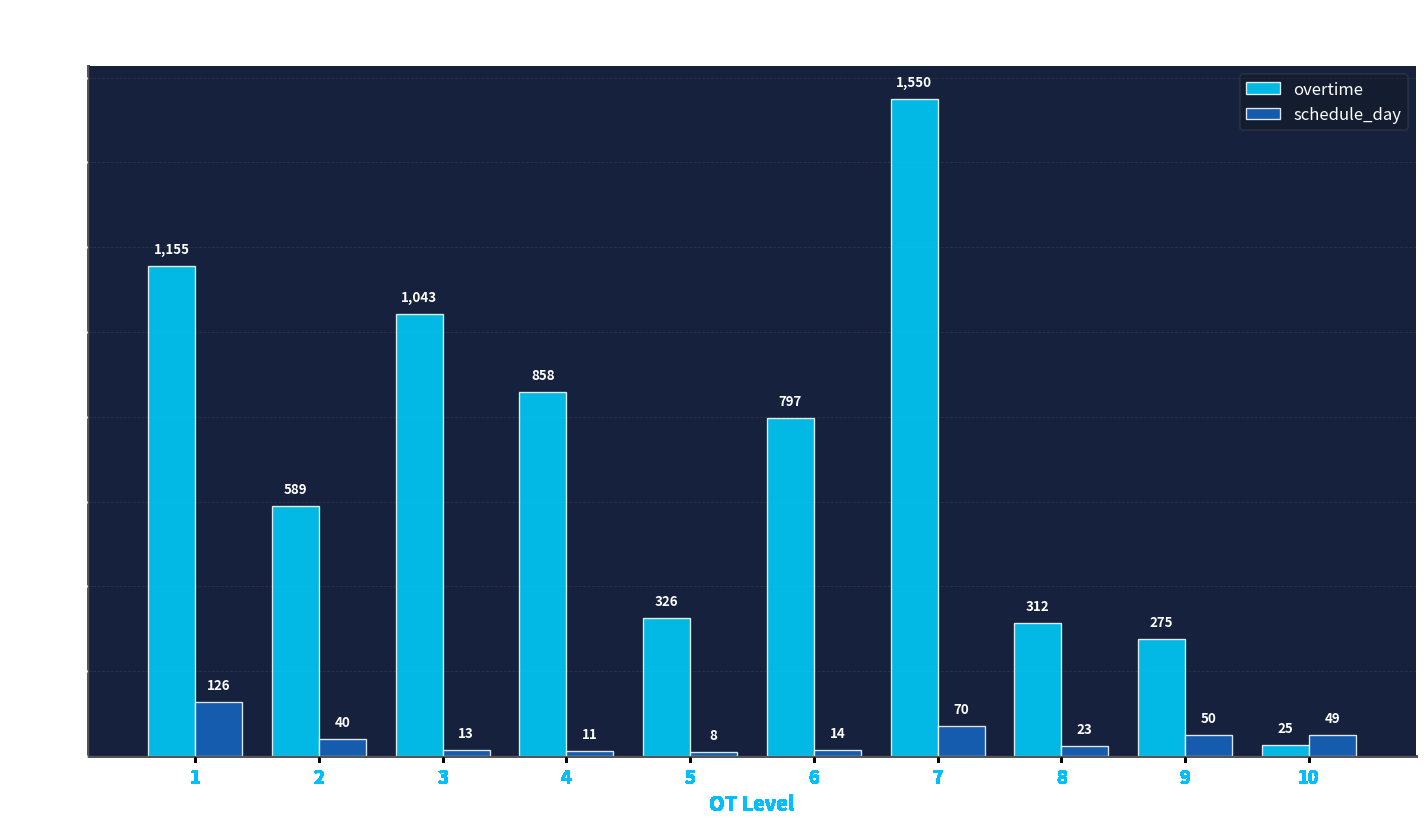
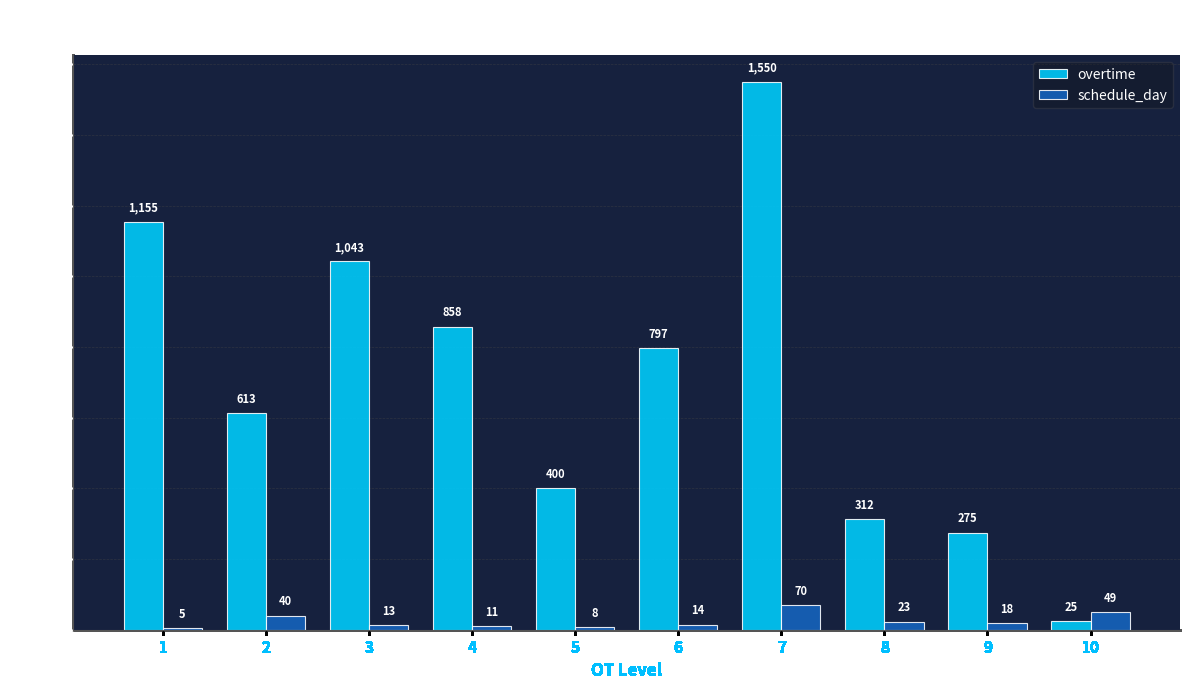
  {
    "overtime": {
      "1": "1,155",
-     "2": "589",
+     "2": "613",
      "3": "1,043",
      "4": "858",
-     "5": "326",
+     "5": "400",
      "6": "797",
      "7": "1,550",
      "8": "312",
      "9": "275",
      "10": "25"
    },
    "schedule_day": {
-     "1": "126",
+     "1": "5",
      "2": "40",
      "3": "13",
      "4": "11",
      "5": "8",
      "6": "14",
      "7": "70",
      "8": "23",
-     "9": "50",
+     "9": "18",
      "10": "49"
    }
  }
